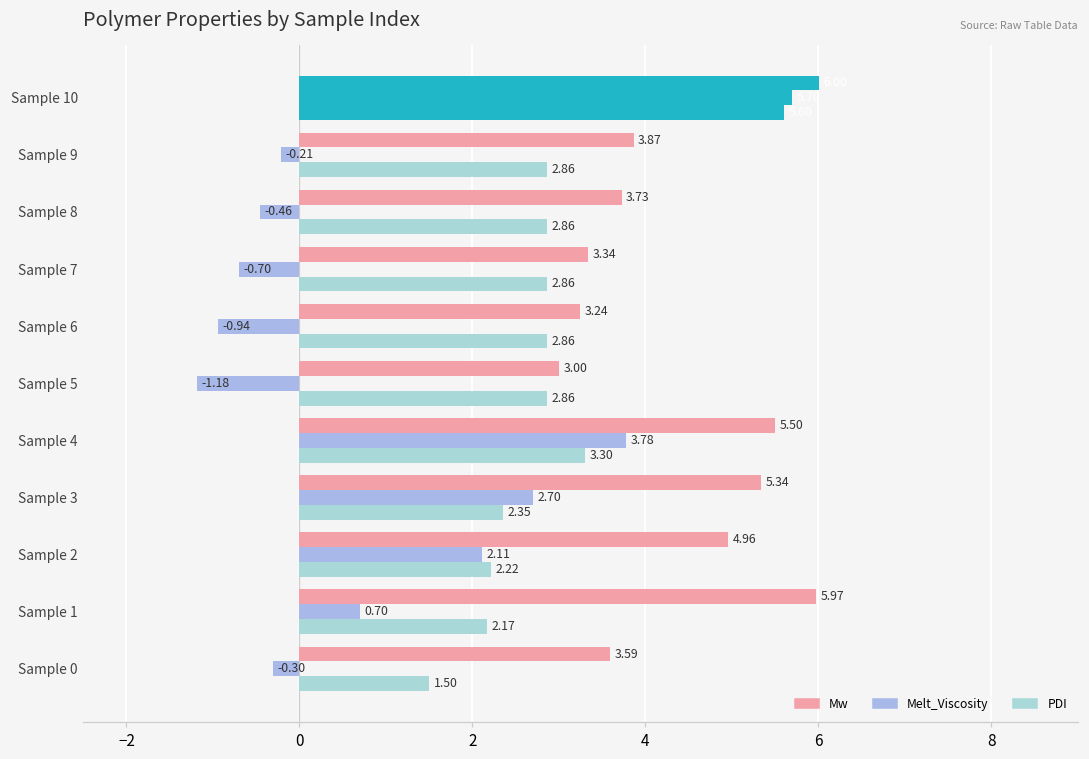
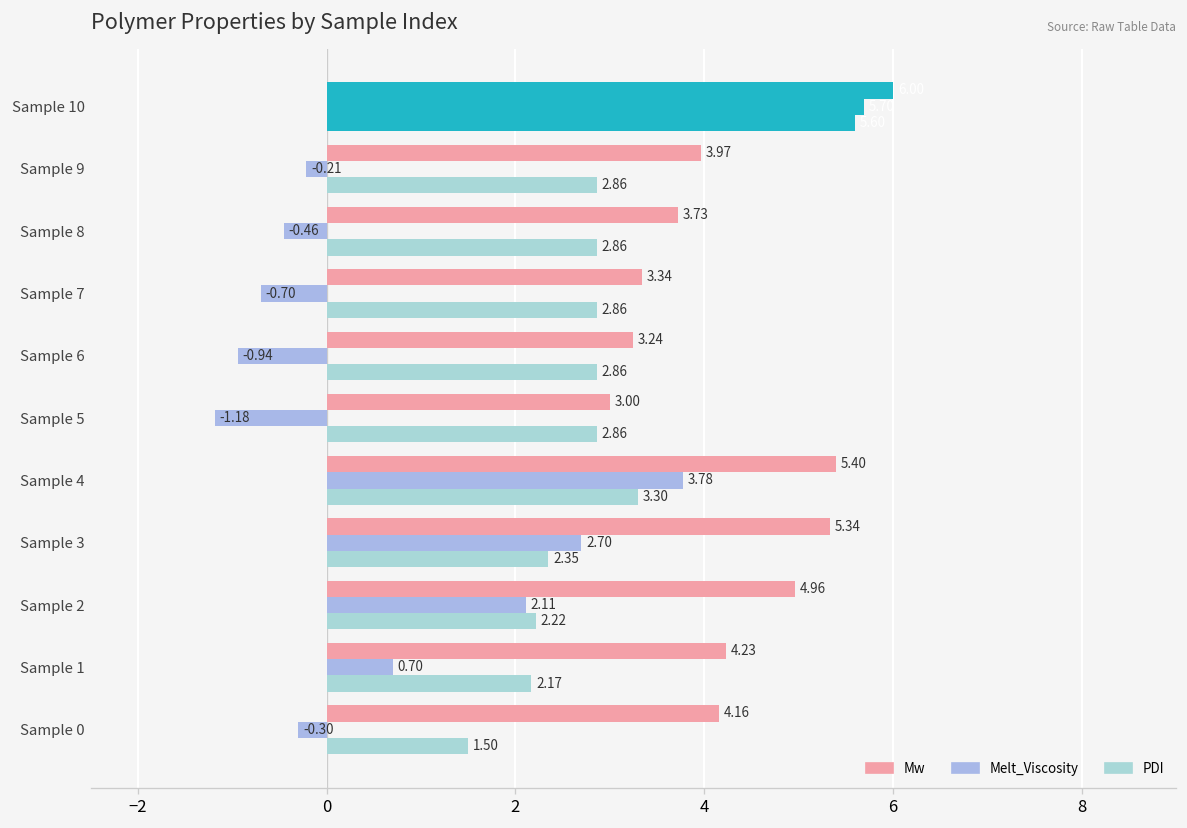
  {
    "Mw": {
-     "Sample 9": 3.87,
+     "Sample 9": 3.97,
      "Sample 8": 3.73,
      "Sample 7": 3.34,
      "Sample 6": 3.24,
      "Sample 5": 3.00,
-     "Sample 4": 5.50,
+     "Sample 4": 5.40,
      "Sample 3": 5.34,
      "Sample 2": 4.96,
-     "Sample 1": 5.97,
-     "Sample 0": 3.59
+     "Sample 1": 4.23,
+     "Sample 0": 4.16
    }
  }
